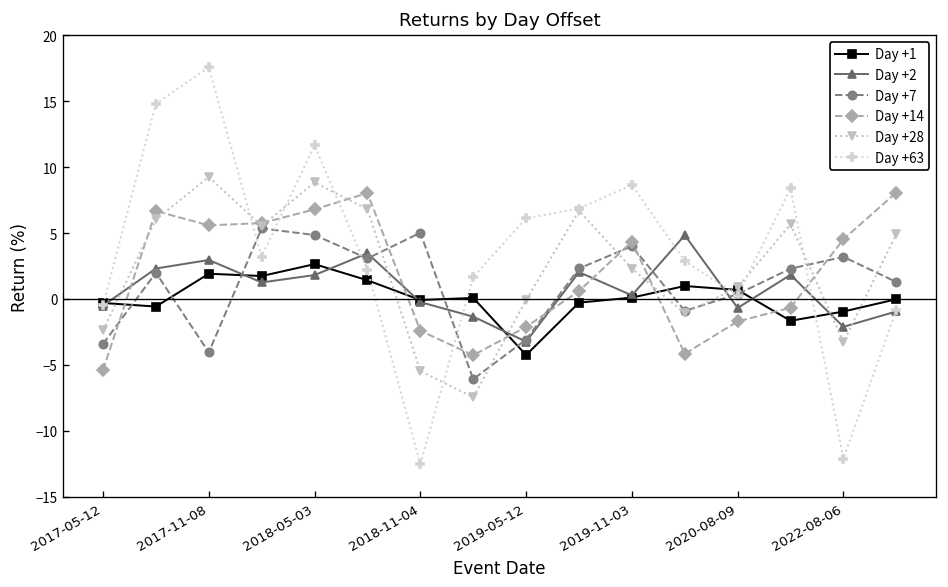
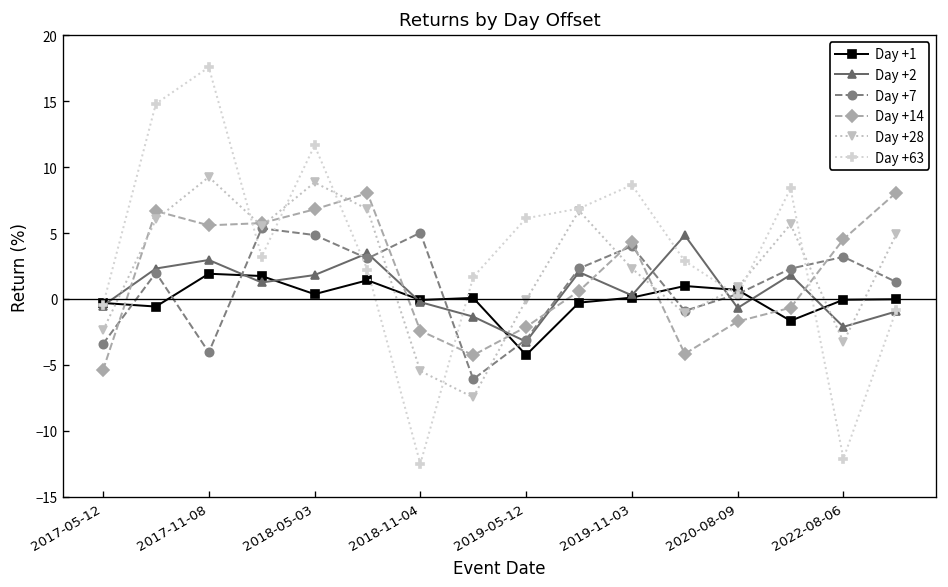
  {
    "Day +1": {
      "2017-11-08": 1.9,
-     "2018-05-03": 2.6,
+     "2018-05-03": 0.4,
      "2019-05-12": -4.3,
-     "2022-08-06": -1.0
+     "2022-08-06": -0.1
    }
  }
